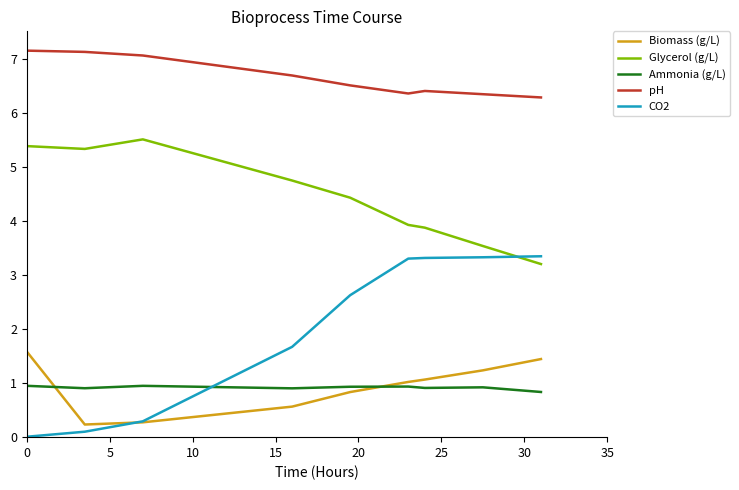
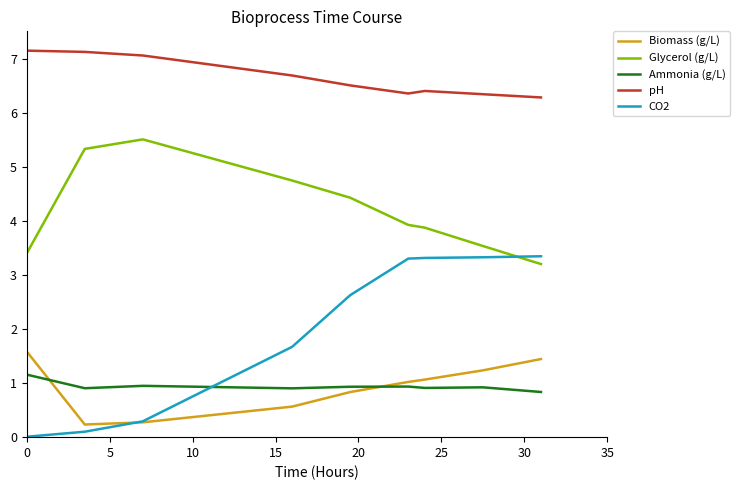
  {
    "Biomass (g/L)": {
      "0": 1.6
    },
    "Glycerol (g/L)": {
-     "0": 5.4
+     "0": 3.4
    },
    "Ammonia (g/L)": {
-     "0": 1.0
+     "0": 1.2
    },
    "pH": {
      "0": 7.2
    },
    "CO2": {
      "0": 0.0
    }
  }
